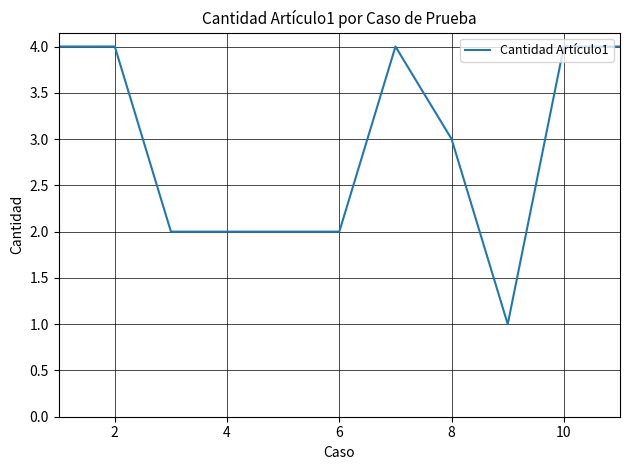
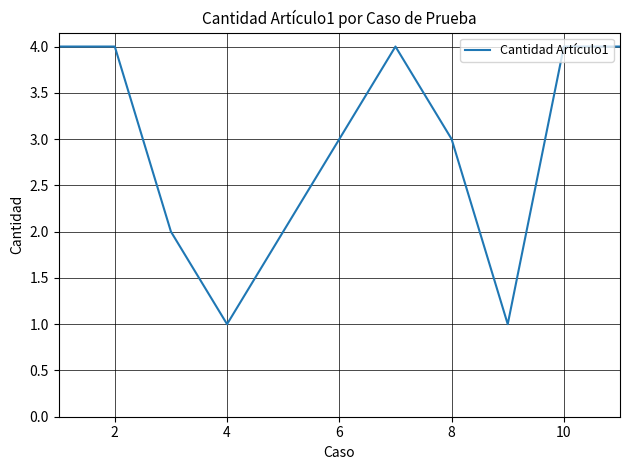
  {
    "2": 4,
-   "4": 2,
-   "6": 2,
+   "4": 1,
+   "6": 3,
    "8": 3
  }
